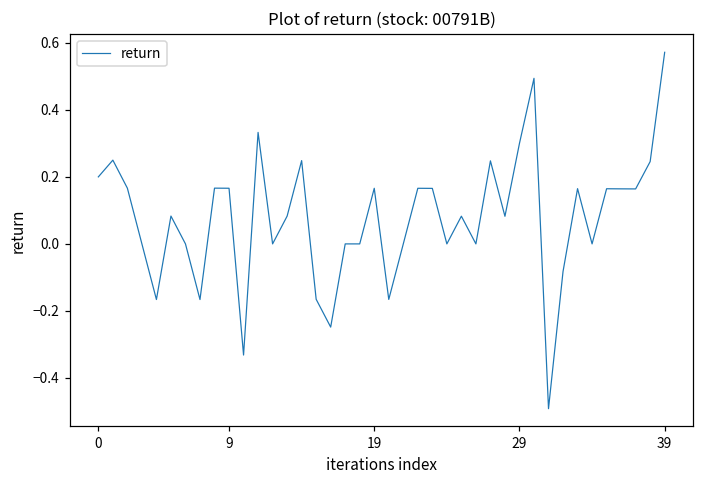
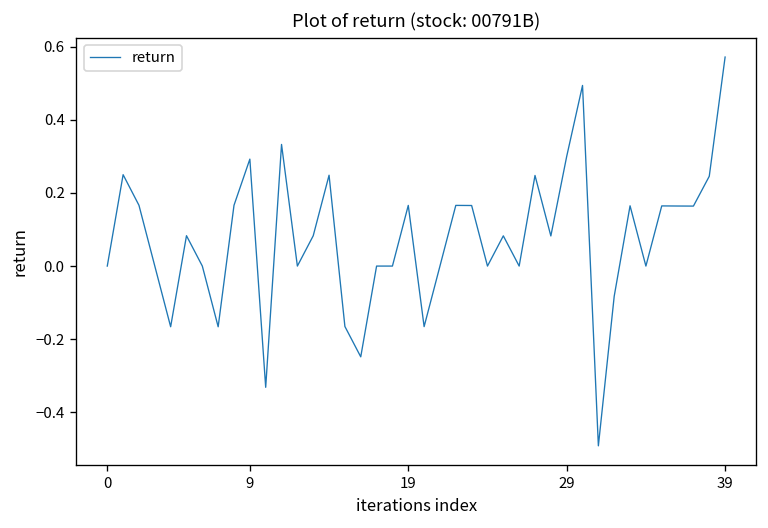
  {
-   "0": 0.2,
-   "9": 0.17,
+   "0": 0.0,
+   "9": 0.29,
    "19": 0.17,
    "29": 0.30,
    "39": 0.57
  }
